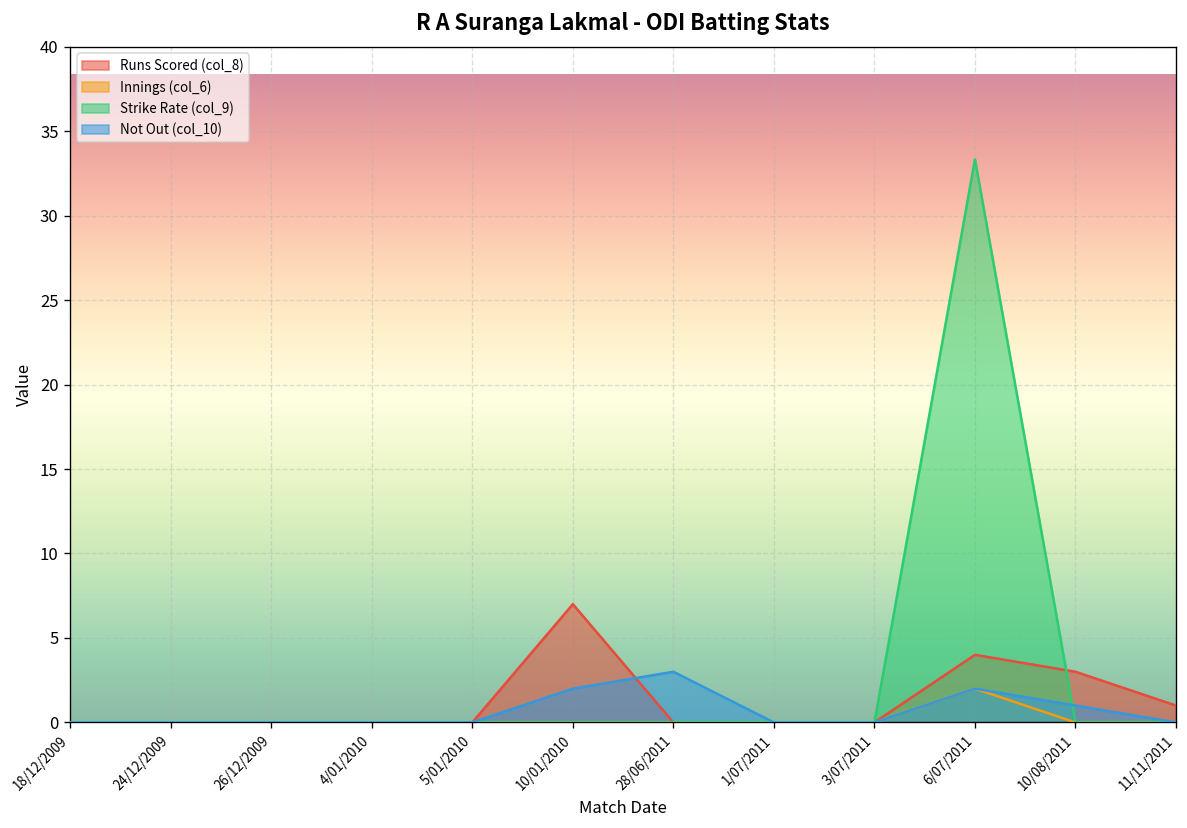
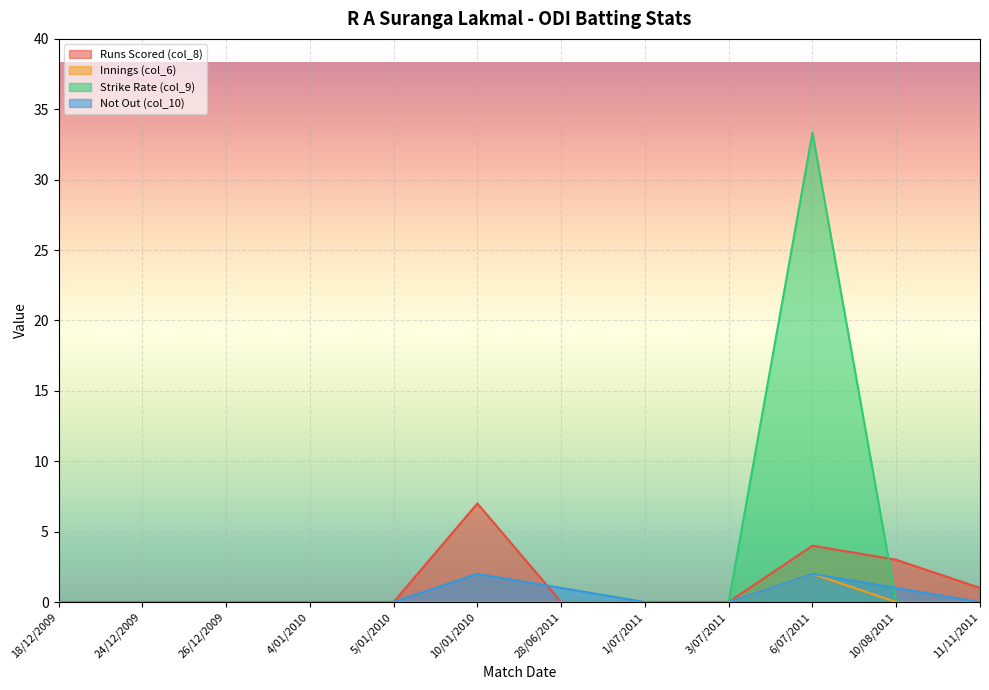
  {
    "Runs Scored (col_8)": {
      "10/01/2010": 7,
      "6/07/2011": 4,
      "10/08/2011": 3,
      "11/11/2011": 1
    },
    "Strike Rate (col_9)": {
      "6/07/2011": 33.3
    },
    "Not Out (col_10)": {
      "10/01/2010": 2,
-     "28/06/2011": 3,
+     "28/06/2011": 1,
      "10/08/2011": 1
    }
  }
